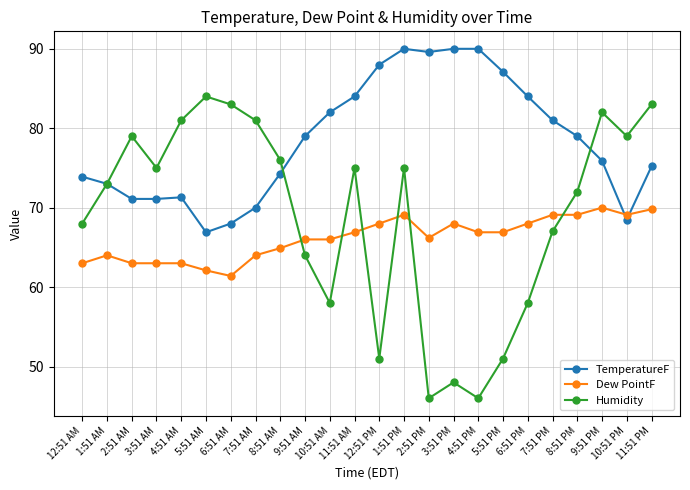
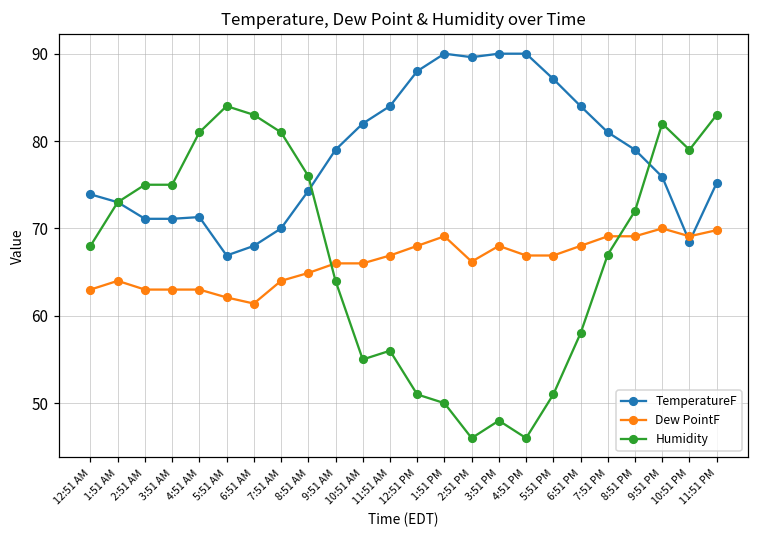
  {
    "TemperatureF": {
      "12:51 AM": 74,
      "2:51 AM": 71,
      "3:51 AM": 71,
      "4:51 AM": 71,
      "5:51 AM": 67,
      "6:51 AM": 68,
      "7:51 AM": 70,
      "8:51 AM": 74,
      "9:51 AM": 79,
      "10:51 AM": 82,
      "11:51 AM": 84,
      "12:51 PM": 88,
      "1:51 PM": 90,
      "2:51 PM": 90,
      "3:51 PM": 90,
      "4:51 PM": 90,
      "5:51 PM": 87,
      "6:51 PM": 84,
      "7:51 PM": 81,
      "8:51 PM": 79,
      "9:51 PM": 76,
      "10:51 PM": 69,
      "11:51 PM": 75
    },
    "Dew PointF": {
      "12:51 AM": 63,
      "1:51 AM": 64,
      "2:51 AM": 63,
      "3:51 AM": 63,
      "4:51 AM": 63,
      "5:51 AM": 62,
      "6:51 AM": 61,
      "7:51 AM": 64,
      "8:51 AM": 65,
      "9:51 AM": 66,
      "10:51 AM": 66,
      "11:51 AM": 67,
      "12:51 PM": 68,
      "1:51 PM": 69,
      "2:51 PM": 66,
      "3:51 PM": 68,
      "4:51 PM": 67,
      "5:51 PM": 67,
      "6:51 PM": 68,
      "7:51 PM": 69,
      "8:51 PM": 69,
      "9:51 PM": 70,
      "10:51 PM": 69,
      "11:51 PM": 70
    },
    "Humidity": {
      "12:51 AM": 68,
-     "2:51 AM": 79,
+     "2:51 AM": 75,
      "3:51 AM": 75,
      "4:51 AM": 81,
      "5:51 AM": 84,
      "6:51 AM": 83,
      "7:51 AM": 81,
      "8:51 AM": 76,
      "9:51 AM": 64,
-     "10:51 AM": 58,
-     "11:51 AM": 75,
+     "10:51 AM": 55,
+     "11:51 AM": 56,
      "12:51 PM": 51,
-     "1:51 PM": 75,
+     "1:51 PM": 50,
      "2:51 PM": 46,
      "3:51 PM": 48,
      "4:51 PM": 46,
      "5:51 PM": 51,
      "6:51 PM": 58,
      "7:51 PM": 67,
      "8:51 PM": 72,
      "9:51 PM": 82,
      "10:51 PM": 79,
      "11:51 PM": 83
    }
  }
